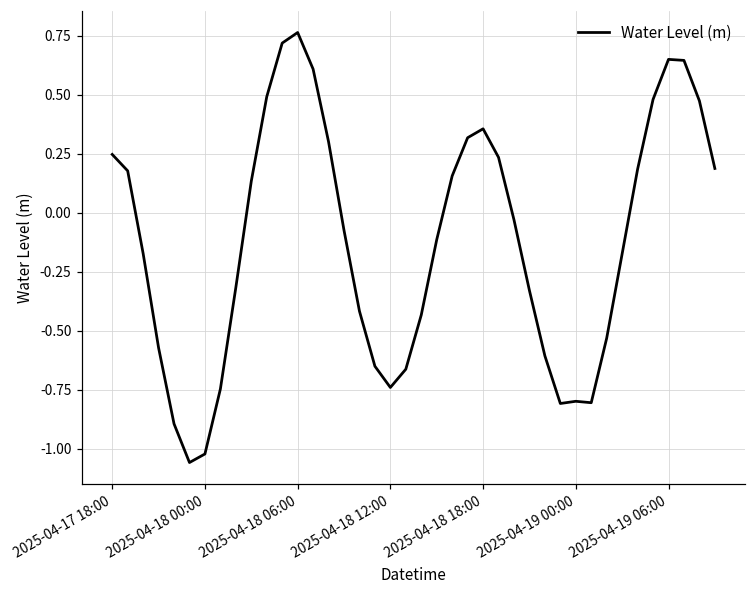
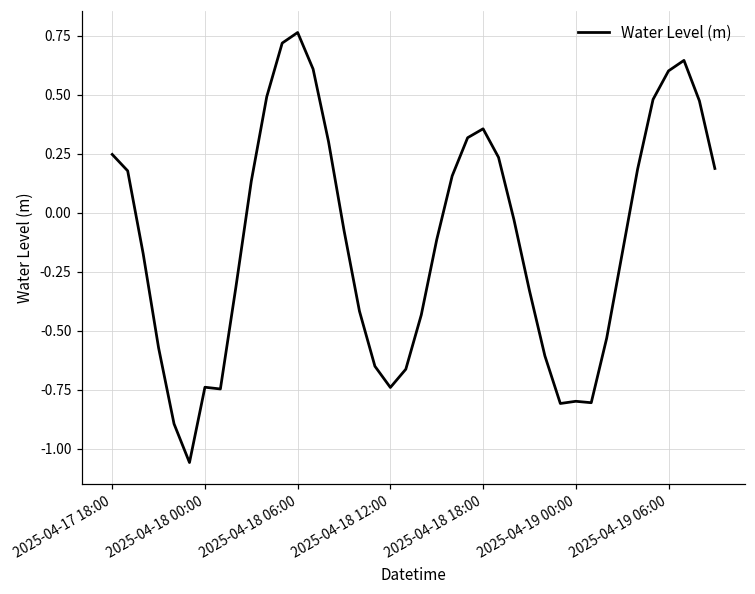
  {
    "2025-04-17 18:00": 0.25,
-   "2025-04-18 00:00": -1.02,
+   "2025-04-18 00:00": -0.74,
    "2025-04-18 06:00": 0.76,
    "2025-04-18 12:00": -0.74,
    "2025-04-18 18:00": 0.35,
    "2025-04-19 00:00": -0.80,
-   "2025-04-19 06:00": 0.65
+   "2025-04-19 06:00": 0.60
  }
